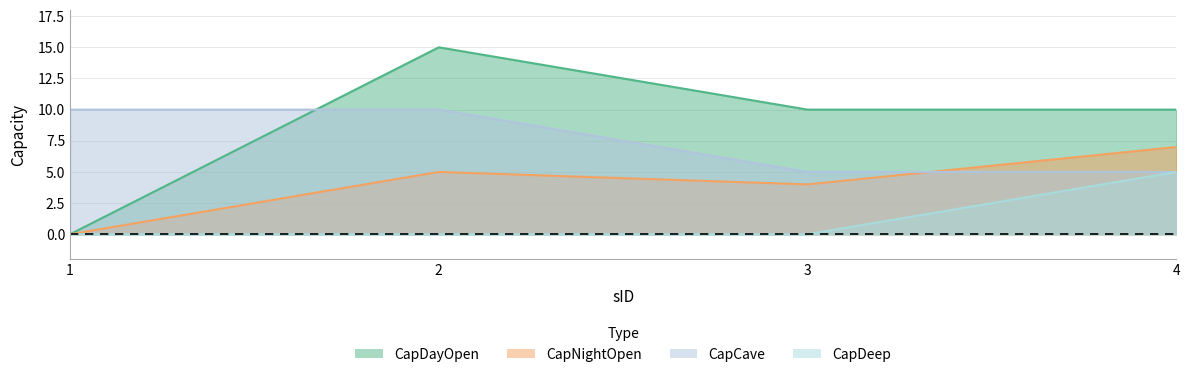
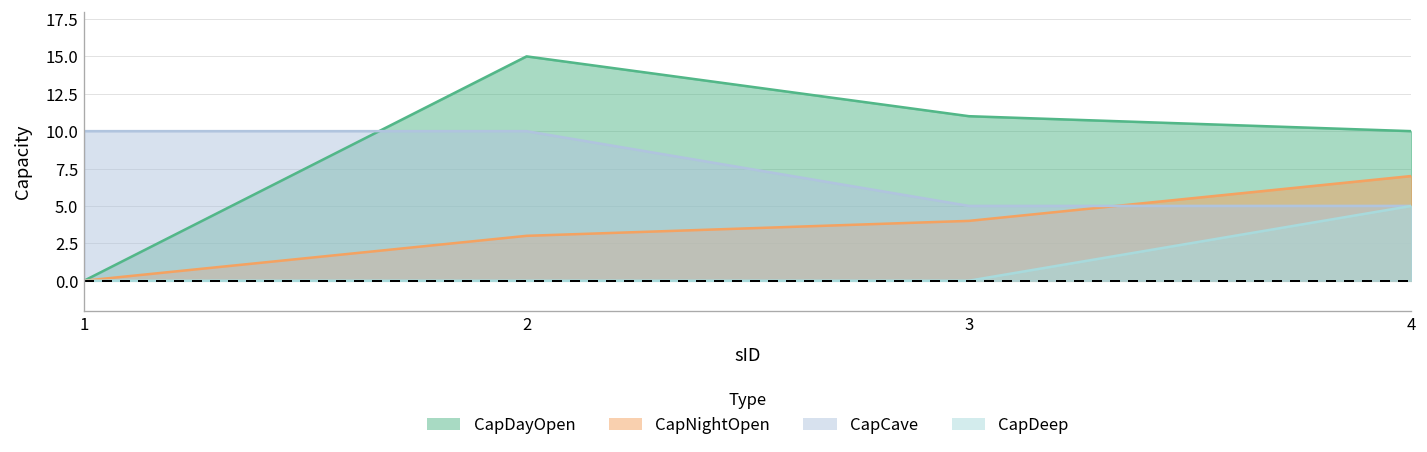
  {
    "CapDayOpen": {
      "2": 15,
-     "3": 10,
+     "3": 11,
      "4": 10
    },
    "CapNightOpen": {
-     "2": 5,
+     "2": 3,
      "3": 4,
      "4": 7
    }
  }
